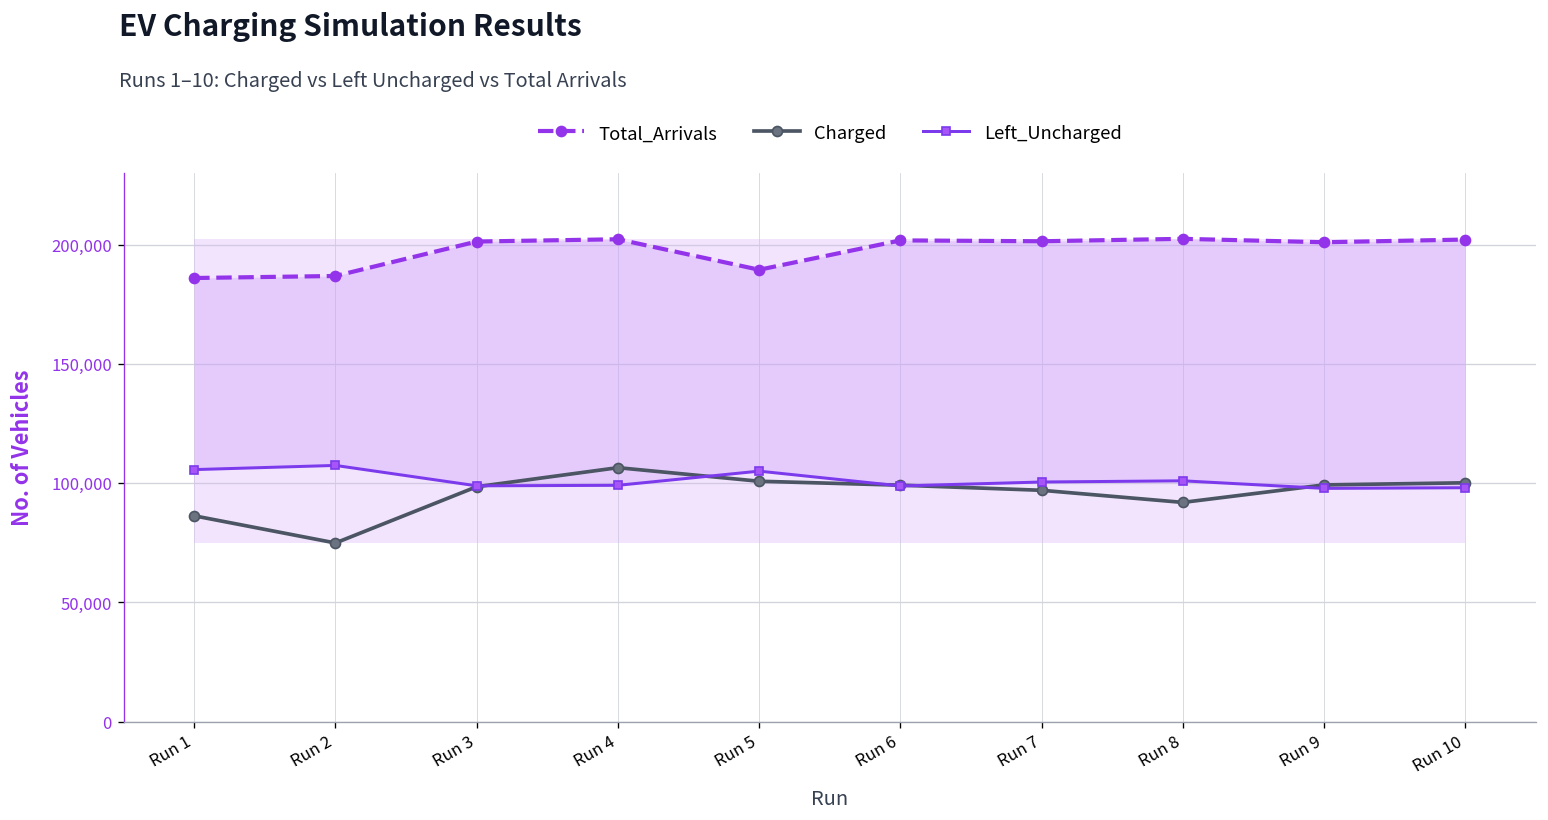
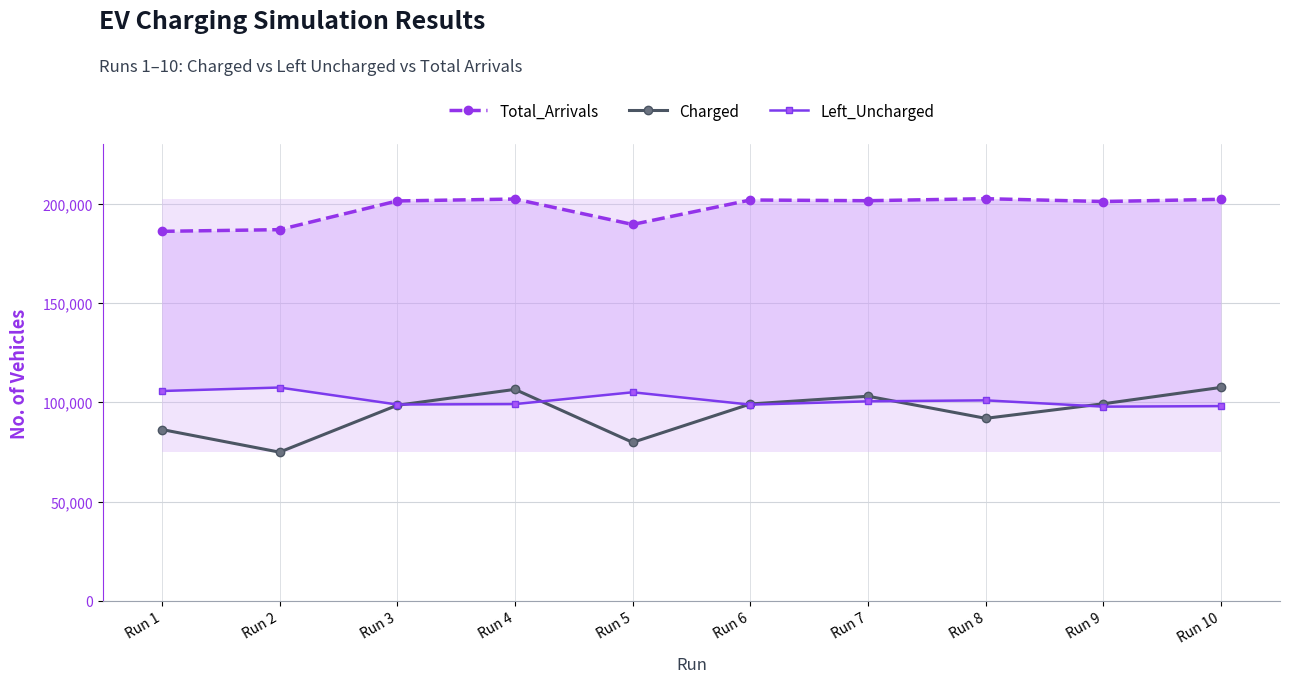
  {
    "Charged": {
      "Run 1": "86,000",
      "Run 2": "75,000",
      "Run 4": "106,000",
-     "Run 5": "101,000",
-     "Run 7": "97,000",
+     "Run 5": "80,000",
+     "Run 7": "103,000",
      "Run 8": "92,000",
      "Run 9": "99,000",
-     "Run 10": "100,000"
+     "Run 10": "107,000"
    }
  }
